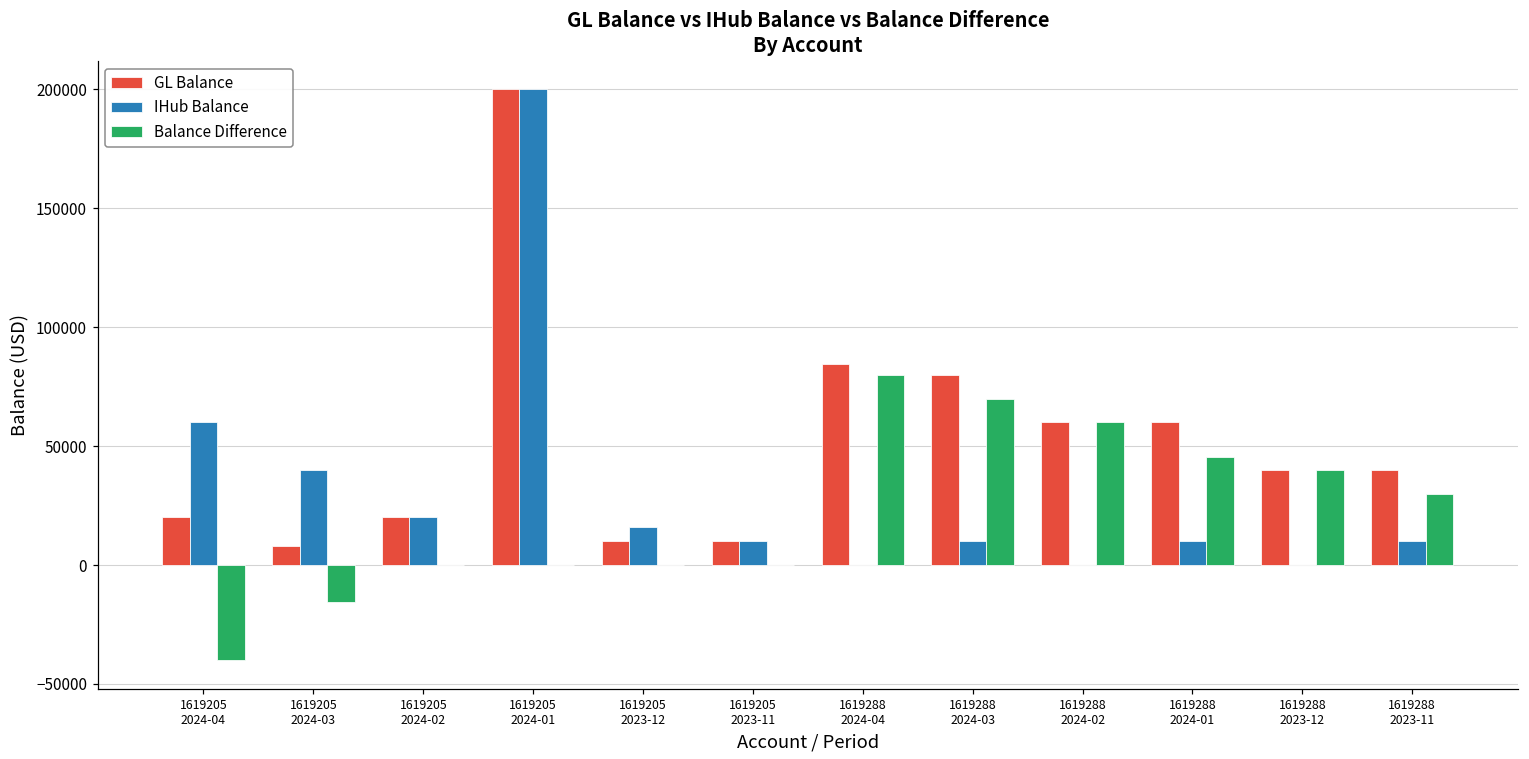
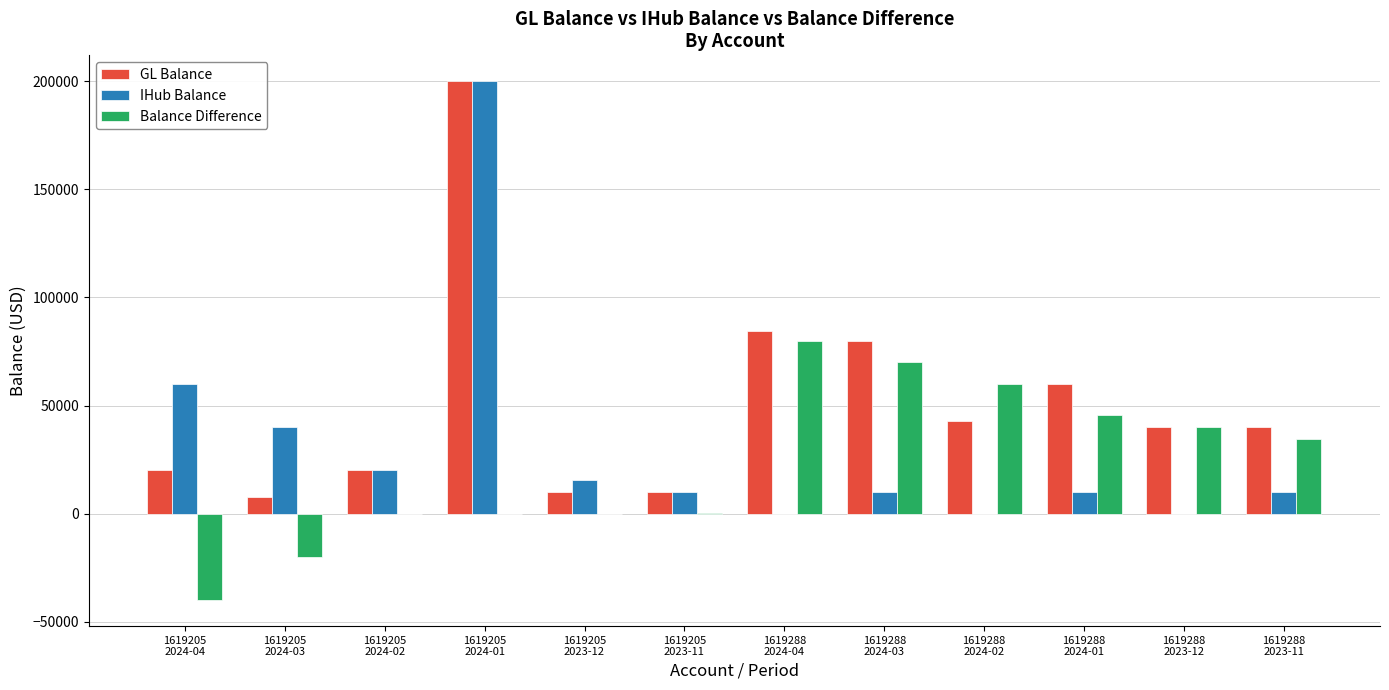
  {
    "GL Balance": {
      "1619205 2024-04": 20000,
      "1619205 2024-03": 8000,
      "1619205 2024-02": 20000,
      "1619205 2024-01": 200000,
      "1619205 2023-12": 10000,
      "1619205 2023-11": 10000,
      "1619288 2024-04": 84000,
      "1619288 2024-03": 80000,
-     "1619288 2024-02": 60000,
+     "1619288 2024-02": 43000,
      "1619288 2024-01": 60000,
      "1619288 2023-12": 40000,
      "1619288 2023-11": 40000
    },
    "IHub Balance": {
      "1619205 2024-04": 60000,
      "1619205 2024-03": 40000,
      "1619205 2024-02": 20000,
      "1619205 2024-01": 200000,
      "1619205 2023-12": 16000,
      "1619205 2023-11": 10000,
      "1619288 2024-04": 0,
      "1619288 2024-03": 10000,
      "1619288 2024-02": 0,
      "1619288 2024-01": 10000,
      "1619288 2023-12": 0,
      "1619288 2023-11": 10000
    },
    "Balance Difference": {
      "1619205 2024-04": -40000,
-     "1619205 2024-03": -16000,
+     "1619205 2024-03": -20000,
      "1619205 2024-02": 0,
      "1619205 2023-12": 0,
      "1619288 2024-04": 80000,
      "1619288 2024-03": 70000,
      "1619288 2024-02": 60000,
      "1619288 2024-01": 46000,
      "1619288 2023-12": 40000,
-     "1619288 2023-11": 30000
+     "1619288 2023-11": 35000
    }
  }
